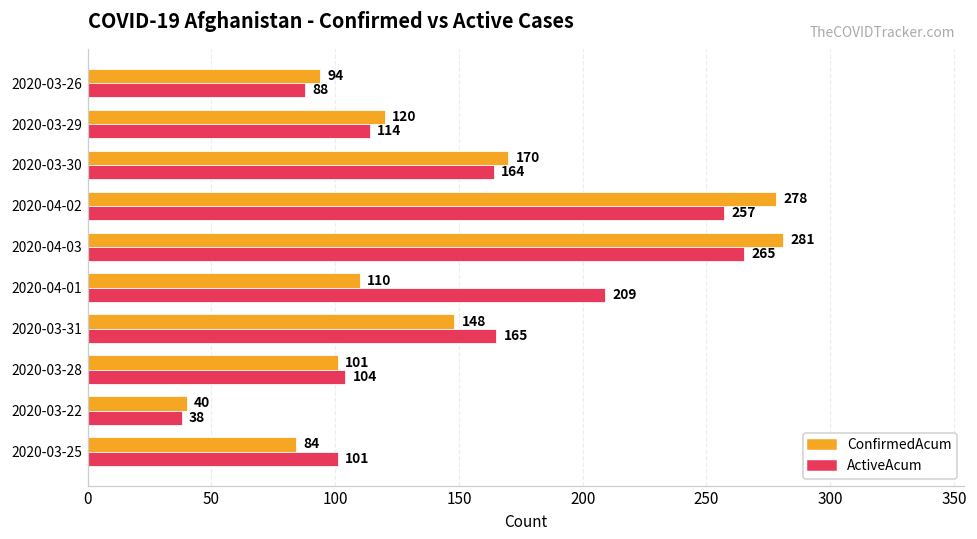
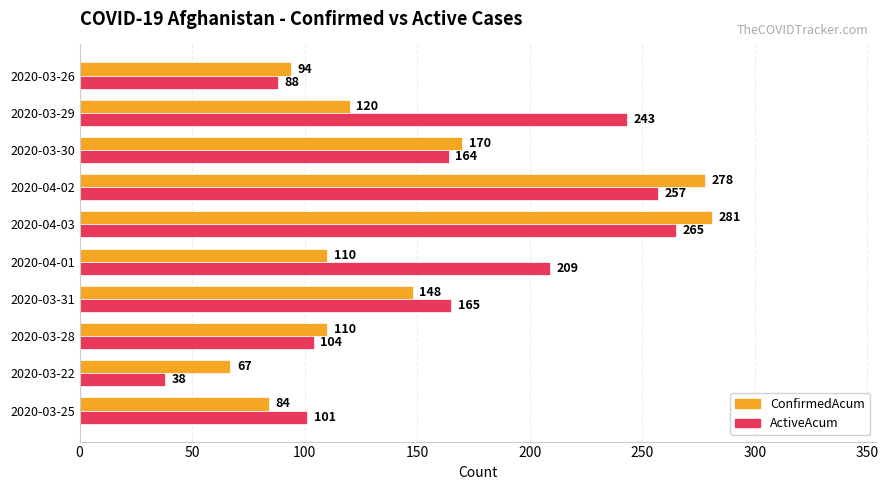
  {
    "ConfirmedAcum": {
      "2020-03-26": 94,
      "2020-03-29": 120,
      "2020-03-30": 170,
      "2020-04-02": 278,
      "2020-04-03": 281,
      "2020-04-01": 110,
      "2020-03-31": 148,
-     "2020-03-28": 101,
-     "2020-03-22": 40,
+     "2020-03-28": 110,
+     "2020-03-22": 67,
      "2020-03-25": 84
    },
    "ActiveAcum": {
      "2020-03-26": 88,
-     "2020-03-29": 114,
+     "2020-03-29": 243,
      "2020-03-30": 164,
      "2020-04-02": 257,
      "2020-04-03": 265,
      "2020-04-01": 209,
      "2020-03-31": 165,
      "2020-03-28": 104,
      "2020-03-22": 38,
      "2020-03-25": 101
    }
  }
